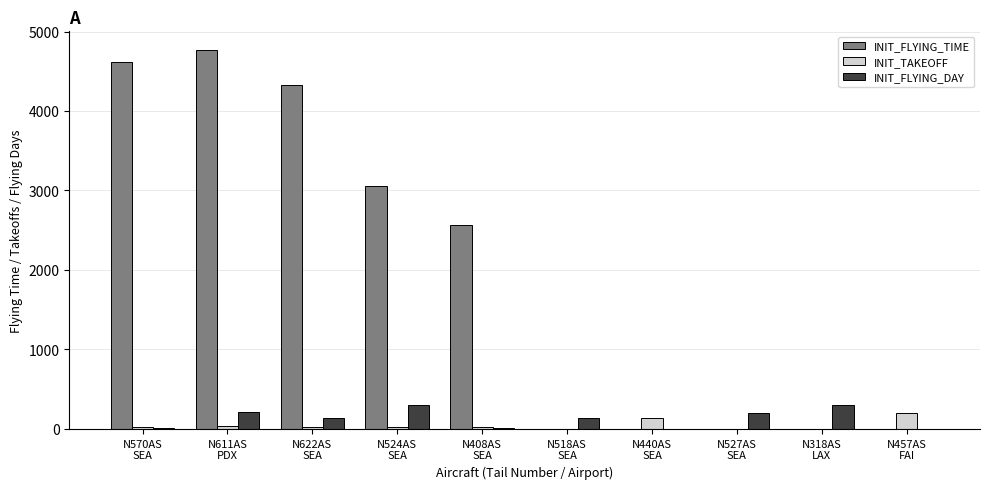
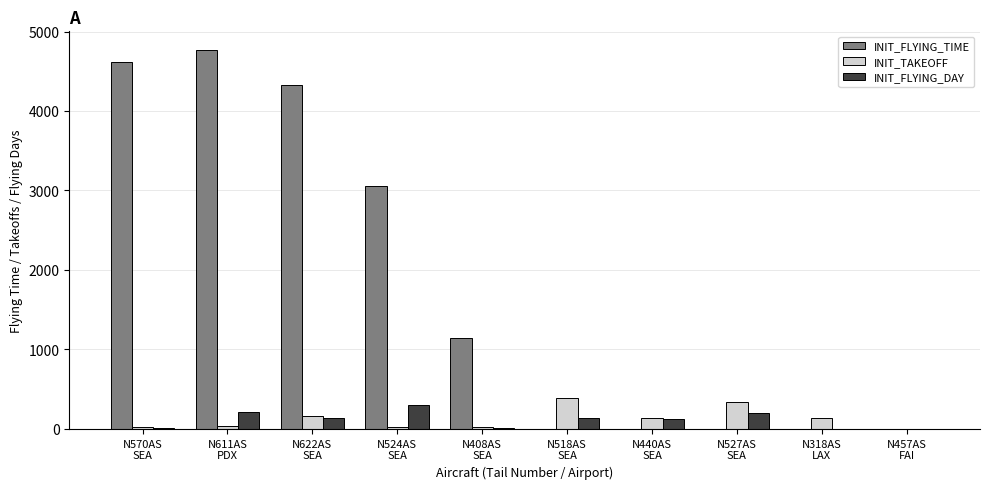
  {
    "INIT_FLYING_TIME": {
      "N570AS SEA": 4600,
      "N611AS PDX": 4800,
      "N622AS SEA": 4300,
      "N524AS SEA": 3100,
-     "N408AS SEA": 2600,
+     "N408AS SEA": 1100,
      "N518AS SEA": 0,
      "N440AS SEA": 0,
      "N527AS SEA": 0,
      "N318AS LAX": 0,
      "N457AS FAI": 0
    },
    "INIT_TAKEOFF": {
      "N611AS PDX": 0,
-     "N622AS SEA": 0,
-     "N518AS SEA": 0,
+     "N622AS SEA": 200,
+     "N518AS SEA": 400,
      "N440AS SEA": 100,
-     "N527AS SEA": 0,
-     "N318AS LAX": 0,
-     "N457AS FAI": 200
+     "N527AS SEA": 300,
+     "N318AS LAX": 100,
+     "N457AS FAI": 0
    },
    "INIT_FLYING_DAY": {
      "N611AS PDX": 200,
      "N622AS SEA": 100,
      "N524AS SEA": 300,
      "N518AS SEA": 100,
-     "N440AS SEA": 0,
+     "N440AS SEA": 100,
      "N527AS SEA": 200,
-     "N318AS LAX": 300
+     "N318AS LAX": 0
    }
  }
